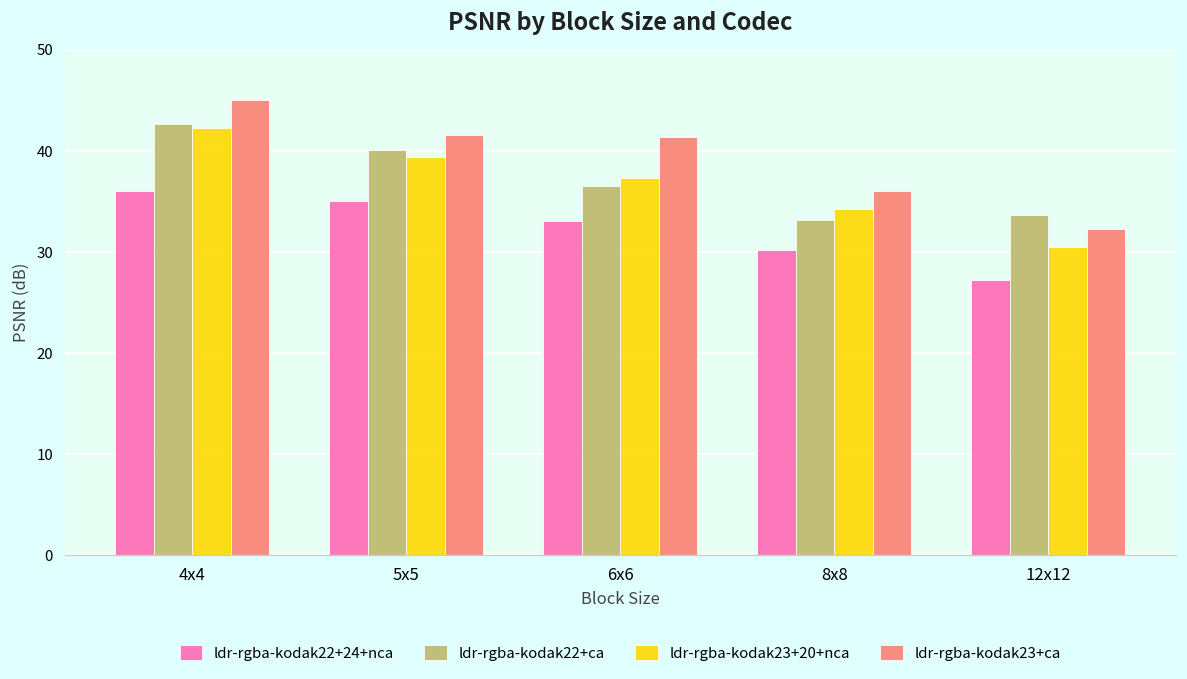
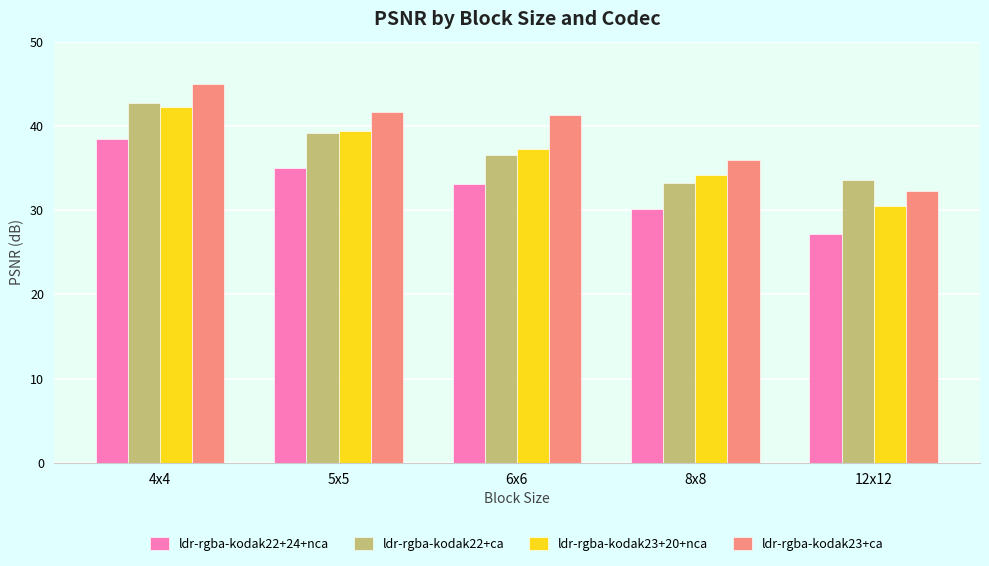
  {
    "ldr-rgba-kodak22+24+nca": {
-     "4x4": 36,
+     "4x4": 38,
      "5x5": 35,
      "6x6": 33,
      "8x8": 30,
      "12x12": 27
    },
    "ldr-rgba-kodak22+ca": {
      "4x4": 43,
-     "5x5": 40,
+     "5x5": 39,
      "6x6": 36,
      "8x8": 33,
      "12x12": 34
    },
    "ldr-rgba-kodak23+20+nca": {
      "4x4": 42,
      "5x5": 39,
      "6x6": 37,
      "8x8": 34,
      "12x12": 31
    },
    "ldr-rgba-kodak23+ca": {
      "4x4": 45,
      "5x5": 42,
      "6x6": 41,
      "8x8": 36,
      "12x12": 32
    }
  }
